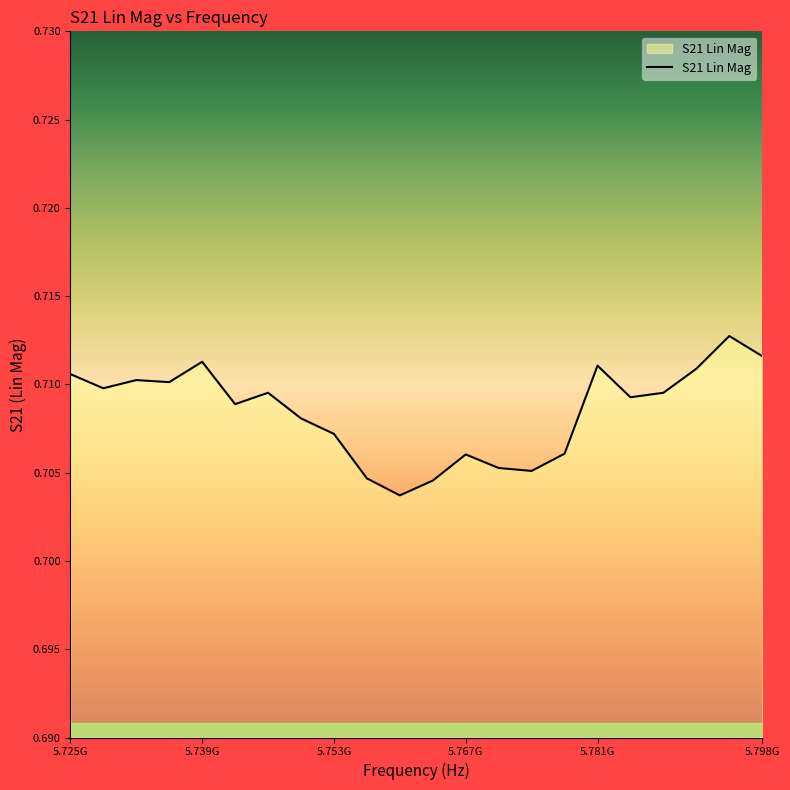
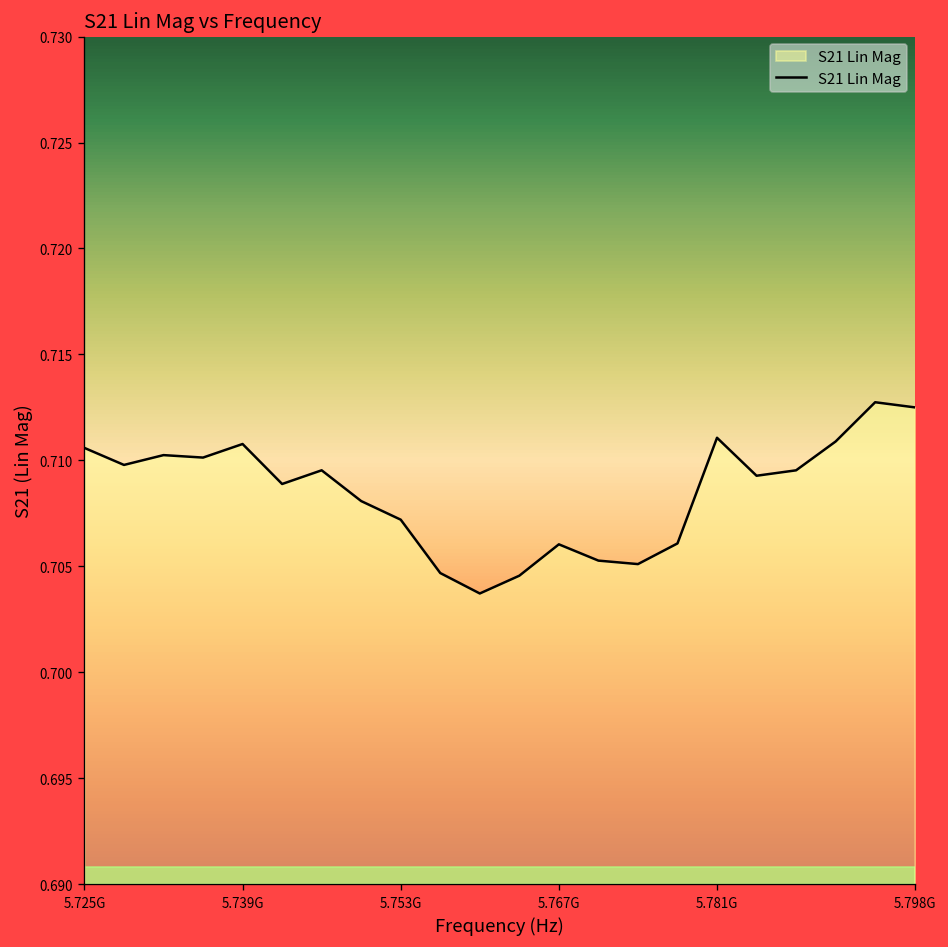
  {
    "5.725G": 0.7106,
-   "5.739G": 0.7113,
+   "5.739G": 0.7108,
    "5.753G": 0.7072,
    "5.767G": 0.7060,
    "5.781G": 0.7111,
-   "5.798G": 0.7116
+   "5.798G": 0.7125
  }
